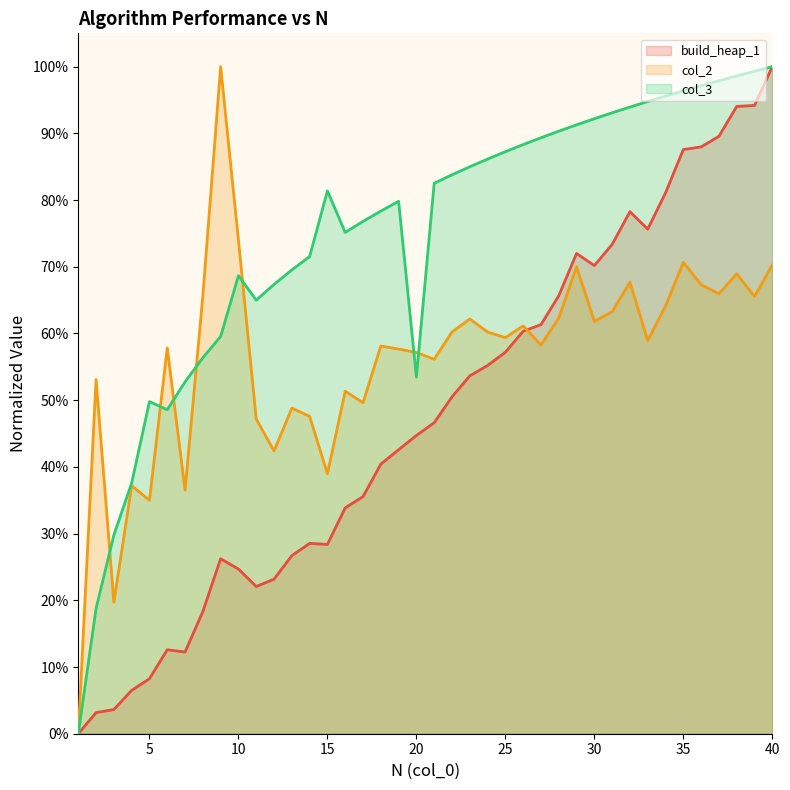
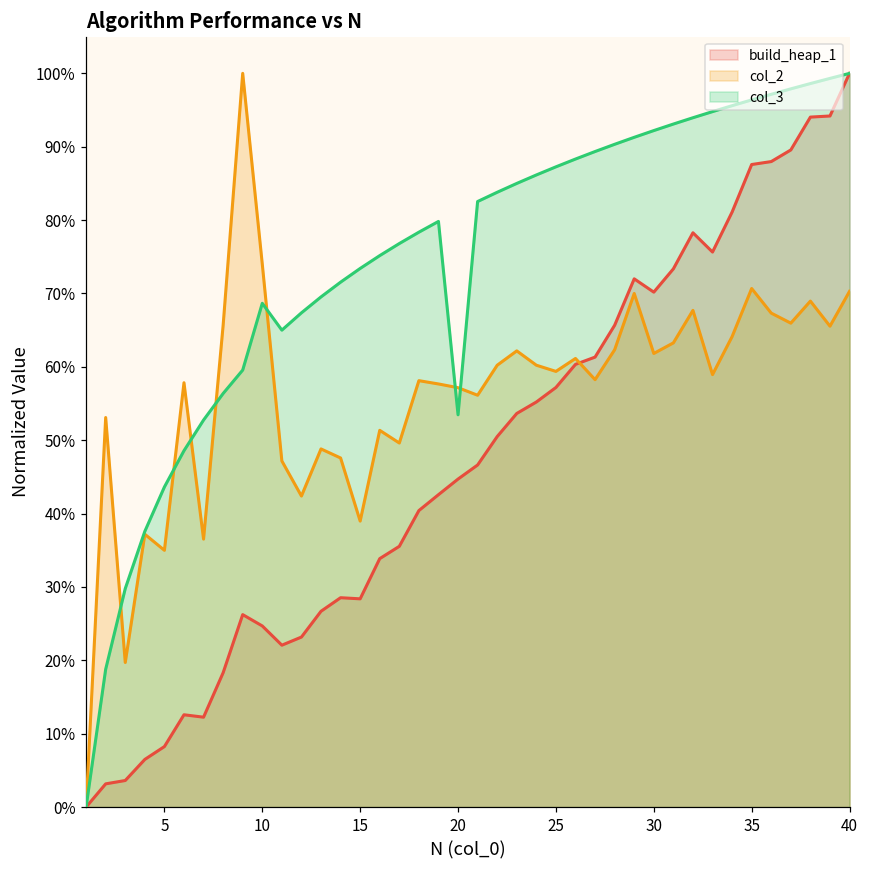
  {
    "col_3": {
-     "5": "50%",
+     "5": "44%",
      "10": "69%",
-     "15": "81%",
+     "15": "73%",
      "20": "53%",
      "25": "87%",
      "30": "92%"
    }
  }
